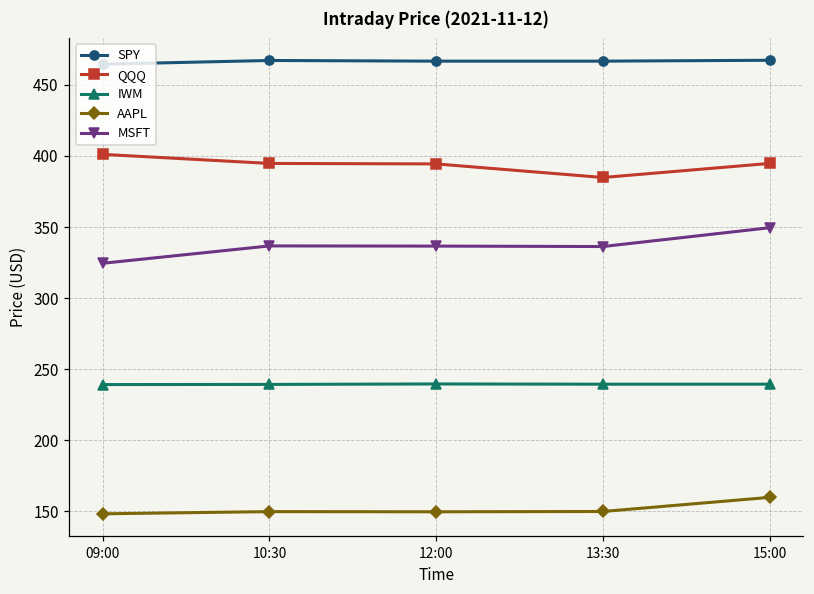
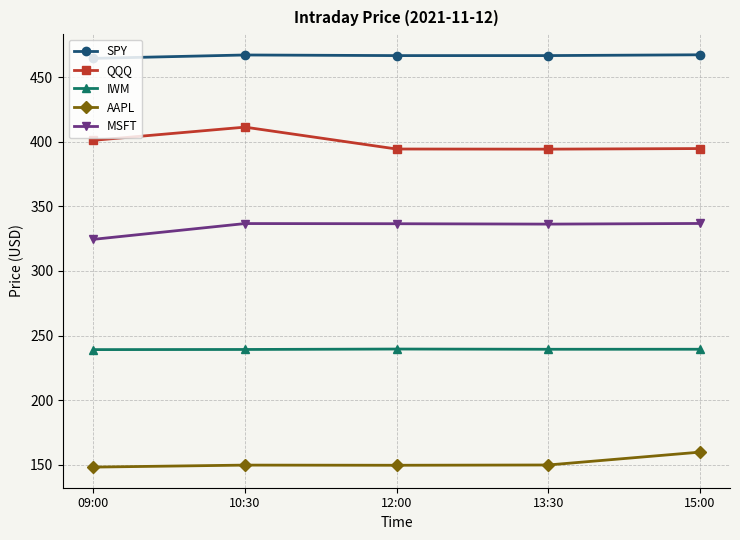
  {
    "QQQ": {
      "09:00": 401,
-     "10:30": 395,
+     "10:30": 411,
      "12:00": 394,
-     "13:30": 385,
+     "13:30": 394,
      "15:00": 395
    },
    "AAPL": {
      "09:00": 148,
      "10:30": 150,
      "12:00": 150,
      "13:30": 150,
      "15:00": 160
    },
    "MSFT": {
      "09:00": 324,
      "10:30": 337,
      "12:00": 337,
      "13:30": 336,
-     "15:00": 350
+     "15:00": 337
    }
  }
